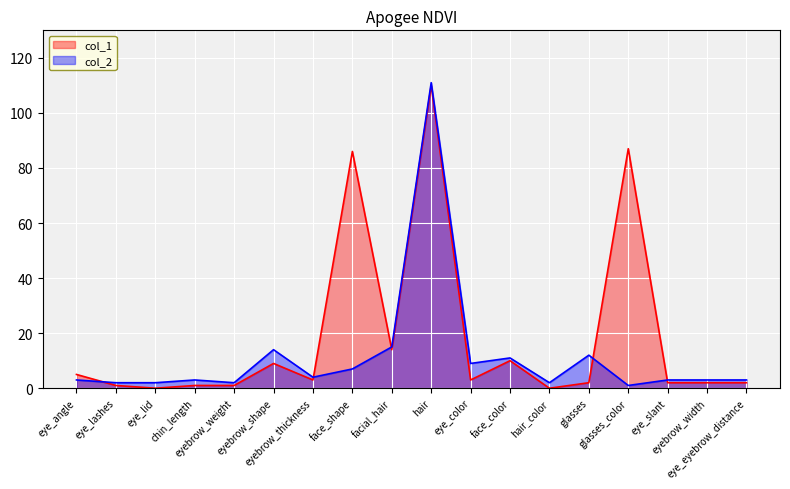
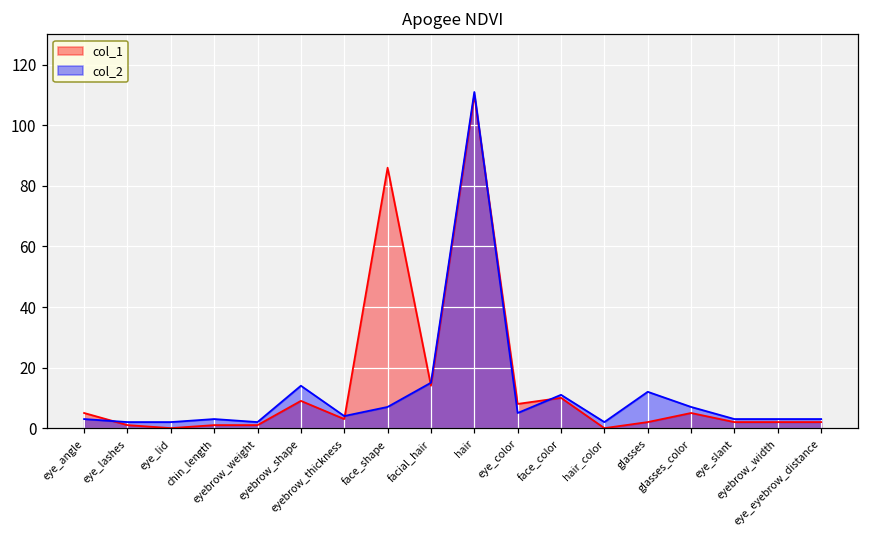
  {
    "col_1": {
      "eye_angle": 5,
      "eye_lashes": 1,
      "eye_lid": 0,
      "chin_length": 1,
      "eyebrow_weight": 1,
      "eyebrow_shape": 9,
      "eyebrow_thickness": 3,
      "face_shape": 86,
      "facial_hair": 14,
      "hair": 110,
-     "eye_color": 3,
+     "eye_color": 8,
      "face_color": 10,
      "hair_color": 0,
      "glasses": 2,
-     "glasses_color": 87,
+     "glasses_color": 5,
      "eye_slant": 2,
      "eyebrow_width": 2,
      "eye_eyebrow_distance": 2
    },
    "col_2": {
      "eye_angle": 3,
      "eye_lashes": 2,
      "eye_lid": 2,
      "chin_length": 3,
      "eyebrow_weight": 2,
      "eyebrow_shape": 14,
      "eyebrow_thickness": 4,
      "face_shape": 7,
      "facial_hair": 15,
      "hair": 111,
-     "eye_color": 9,
+     "eye_color": 5,
      "face_color": 11,
      "hair_color": 2,
      "glasses": 12,
-     "glasses_color": 1,
+     "glasses_color": 7,
      "eye_slant": 3,
      "eyebrow_width": 3,
      "eye_eyebrow_distance": 3
    }
  }
